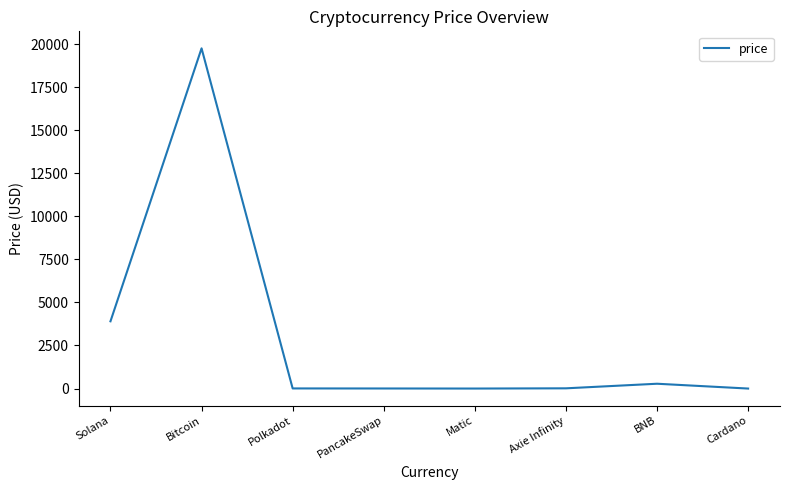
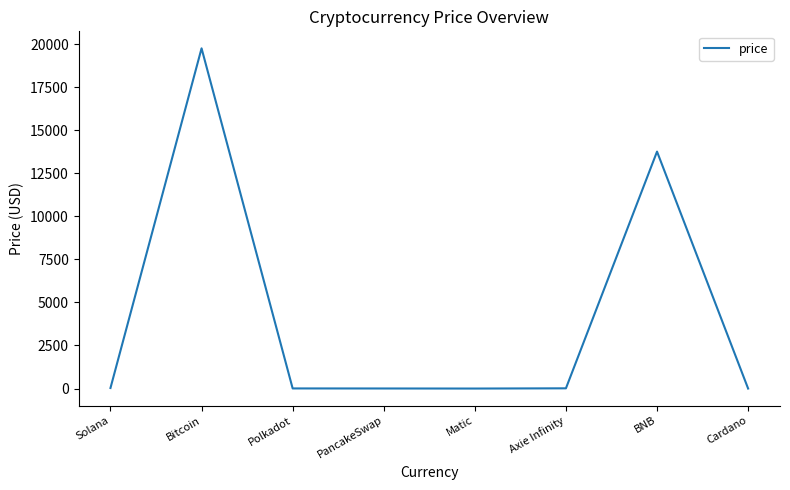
  {
-   "Solana": 3900,
+   "Solana": 0,
    "Bitcoin": 19800,
    "Polkadot": 0,
    "PancakeSwap": 0,
    "Matic": 0,
    "Axie Infinity": 0,
-   "BNB": 300,
+   "BNB": 13800,
    "Cardano": 0
  }
